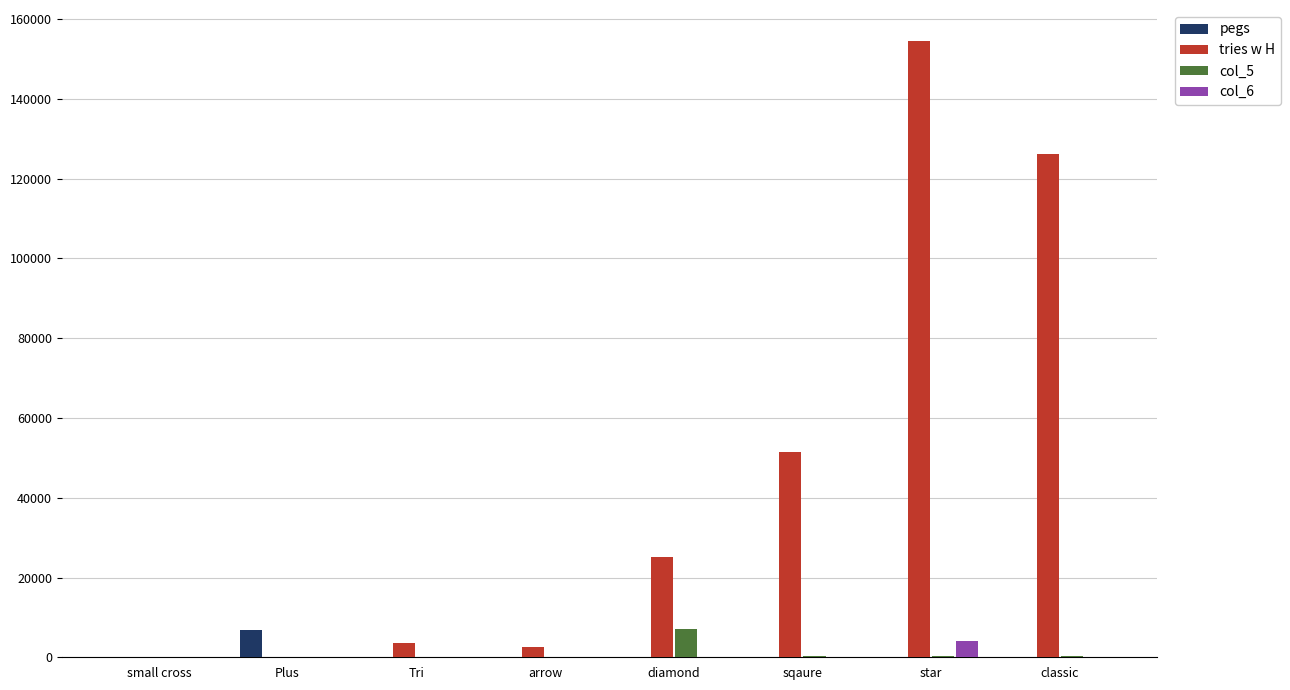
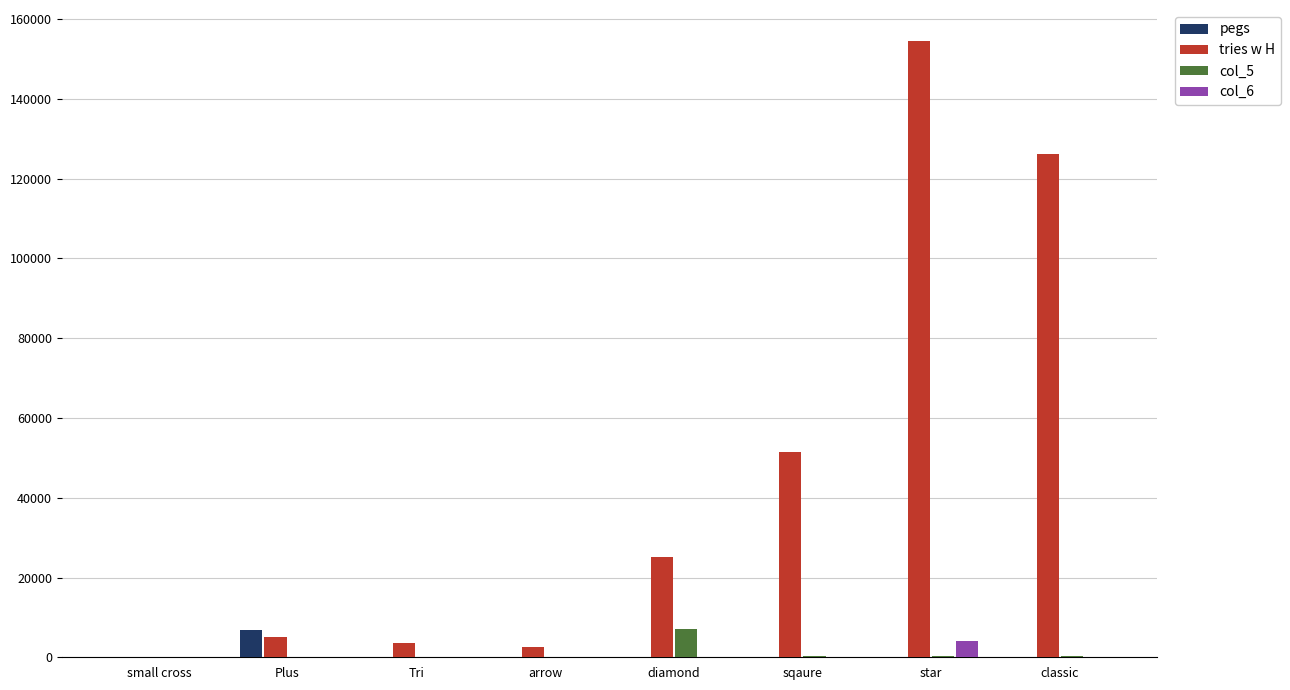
  {
    "pegs": {
      "Plus": 7000
    },
    "tries w H": {
-     "Plus": 0,
+     "Plus": 5000,
      "Tri": 4000,
      "arrow": 3000,
      "diamond": 25000,
      "sqaure": 51000,
      "star": 155000,
      "classic": 126000
    },
    "col_5": {
      "diamond": 7000
    },
    "col_6": {
      "star": 4000
    }
  }
